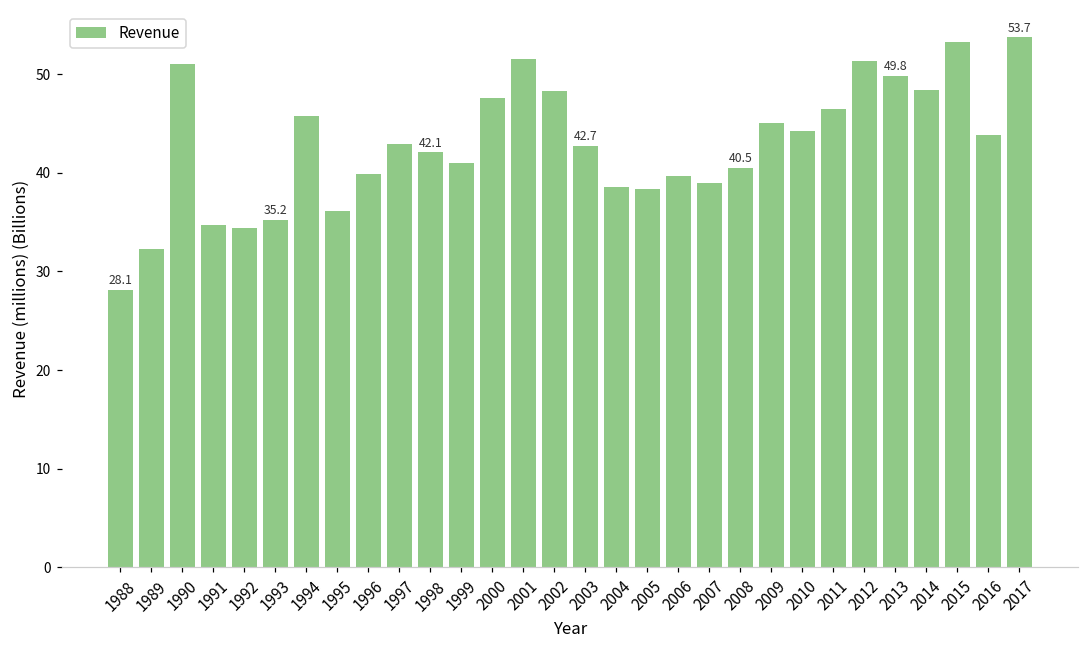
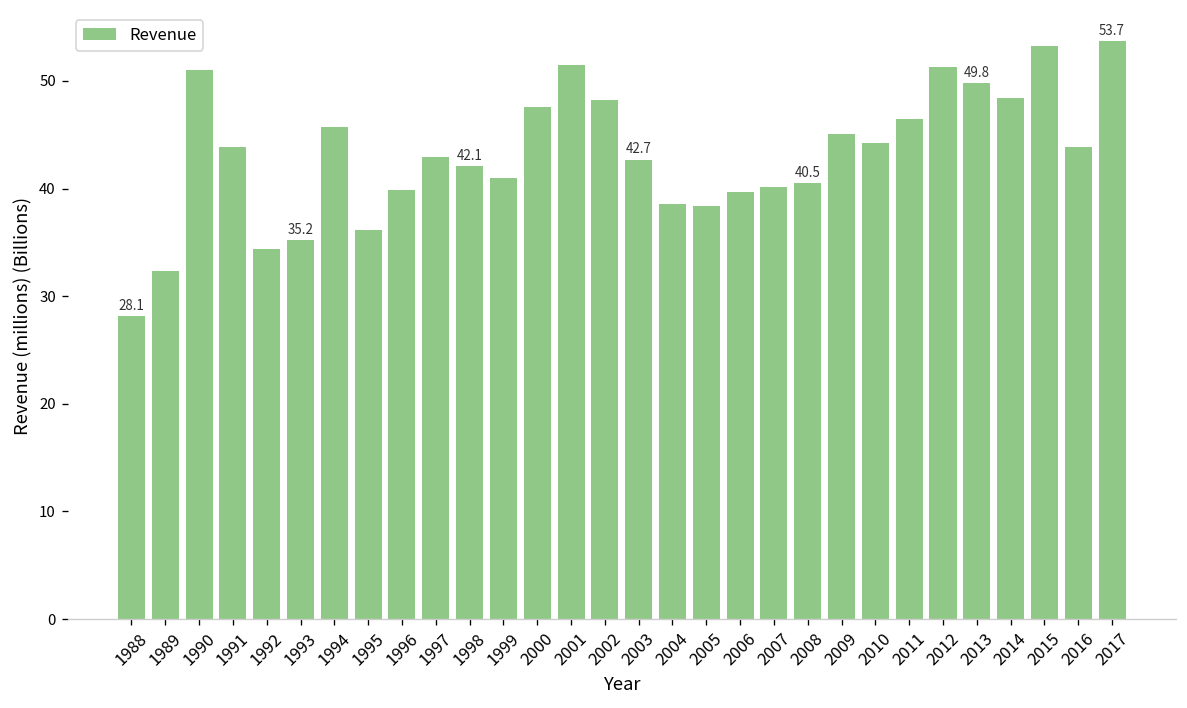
  {
    "1989": 32,
    "1990": 51,
-   "1991": 35,
+   "1991": 44,
    "1992": 34,
    "1994": 46,
    "1995": 36,
    "1996": 40,
    "1997": 43,
    "1999": 41,
    "2000": 48,
    "2001": 52,
    "2002": 48,
    "2004": 39,
    "2005": 38,
    "2006": 40,
-   "2007": 39,
+   "2007": 40,
    "2009": 45,
    "2010": 44,
    "2011": 46,
    "2012": 51,
    "2014": 48,
    "2015": 53,
    "2016": 44
  }
